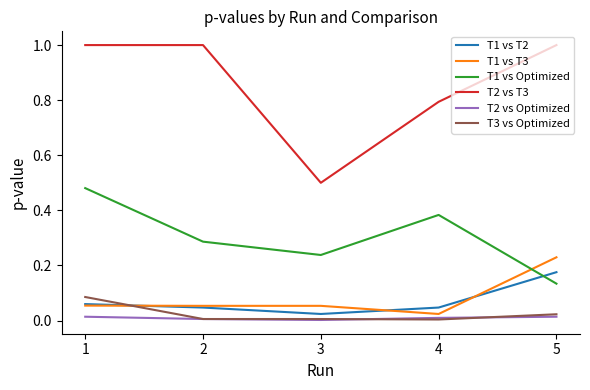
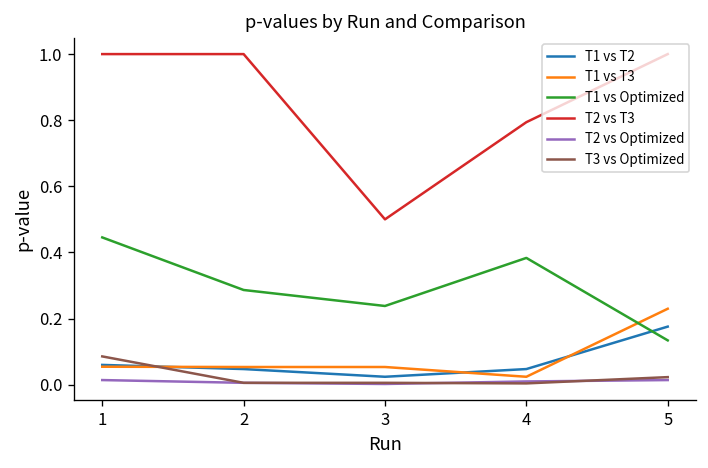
  {
    "T1 vs T2": {
      "3": 0.02,
      "4": 0.05,
      "5": 0.18
    },
    "T1 vs T3": {
      "3": 0.05,
      "4": 0.02,
      "5": 0.23
    },
    "T1 vs Optimized": {
-     "1": 0.48,
+     "1": 0.45,
      "2": 0.29,
      "3": 0.24,
      "4": 0.38,
      "5": 0.13
    },
    "T2 vs T3": {
      "1": 1.00,
      "2": 1.00,
      "3": 0.50,
      "4": 0.79
    },
    "T2 vs Optimized": {
      "1": 0.01
    },
    "T3 vs Optimized": {
      "1": 0.09
    }
  }
